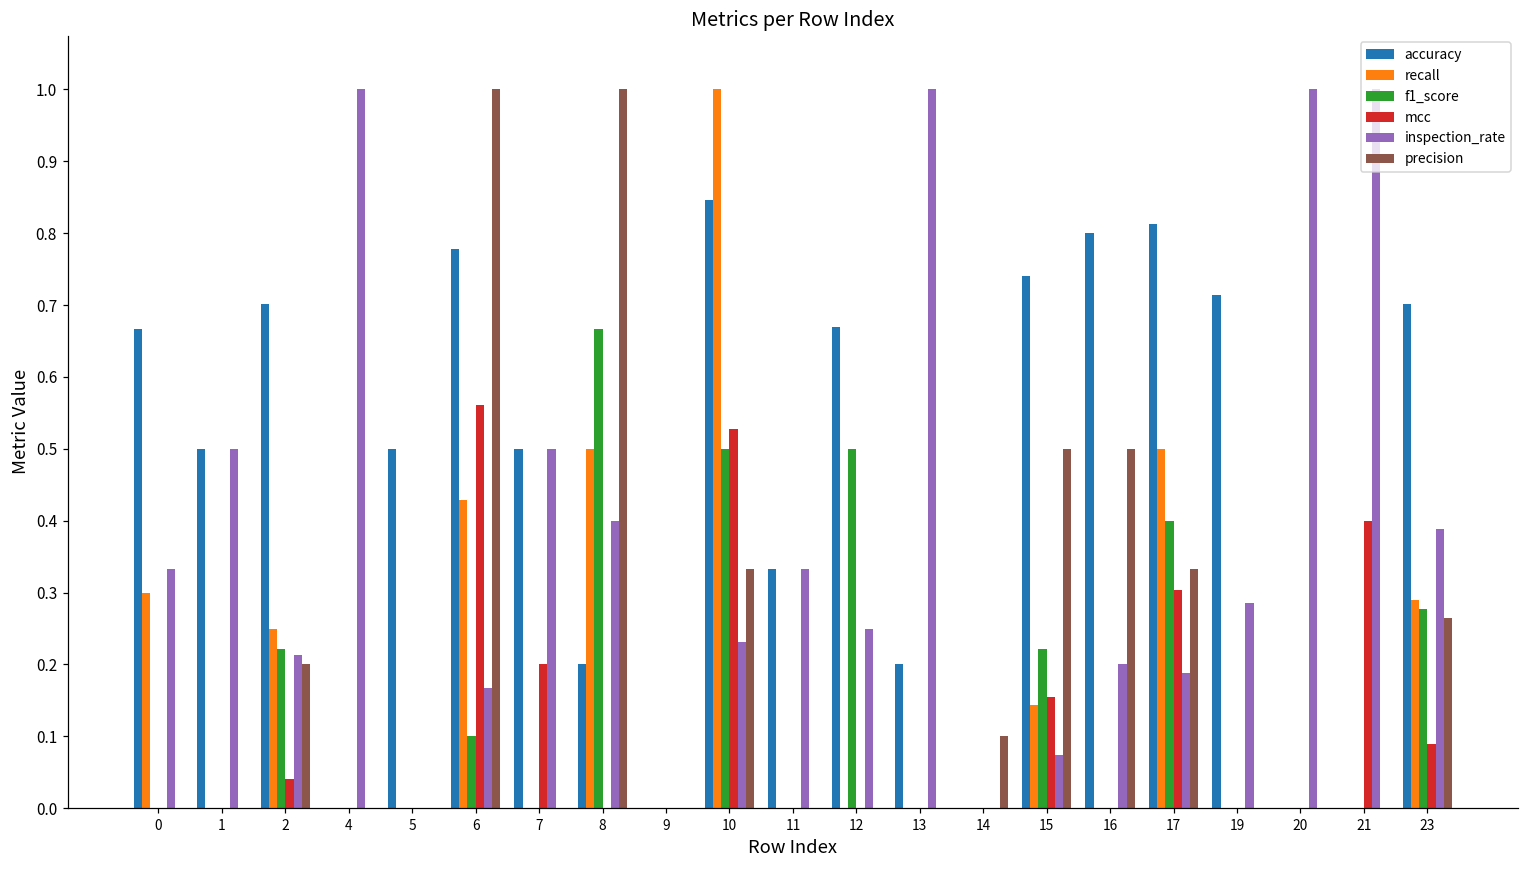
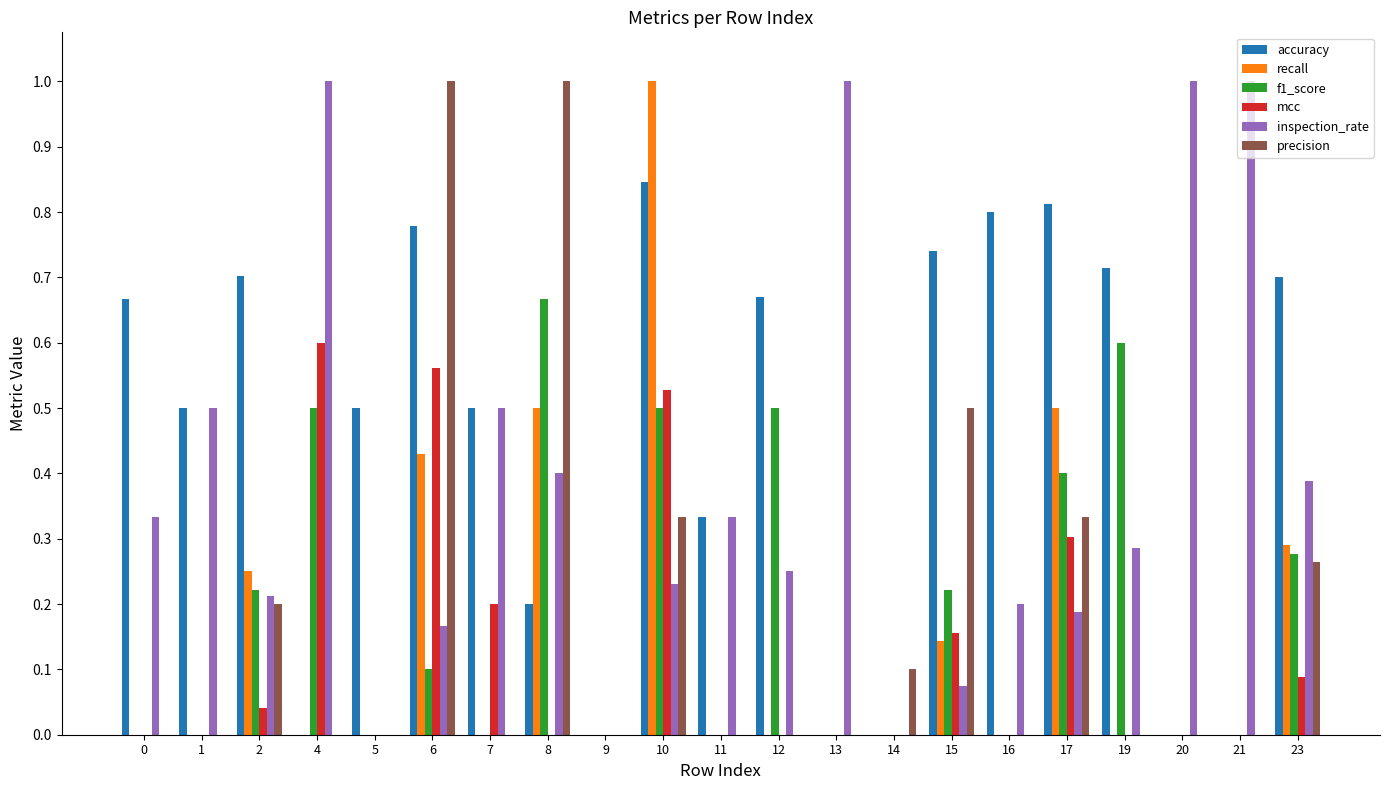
  {
    "accuracy": {
      "0": 0.67,
      "1": 0.5,
      "2": 0.7,
      "4": 0.0,
      "5": 0.5,
      "6": 0.78,
      "7": 0.5,
      "8": 0.2,
      "9": 0.0,
      "10": 0.85,
      "11": 0.33,
      "12": 0.67,
-     "13": 0.2,
+     "13": 0.0,
      "14": 0.0,
      "15": 0.74,
      "16": 0.8,
      "17": 0.81,
      "19": 0.71,
      "20": 0.0,
      "21": 0.0,
      "23": 0.7
    },
    "recall": {
-     "0": 0.3,
+     "0": 0.0,
      "1": 0.0,
      "2": 0.25,
      "4": 0.0,
      "5": 0.0,
      "6": 0.43,
      "7": 0.0,
      "8": 0.5,
      "9": 0.0,
      "10": 1.0,
      "11": 0.0,
      "12": 0.0,
      "13": 0.0,
      "14": 0.0,
      "15": 0.14,
      "16": 0.0,
      "17": 0.5,
      "19": 0.0,
      "20": 0.0,
      "21": 0.0,
      "23": 0.29
    },
    "f1_score": {
      "0": 0.0,
      "1": 0.0,
      "2": 0.22,
-     "4": 0.0,
+     "4": 0.5,
      "5": 0.0,
      "6": 0.1,
      "7": 0.0,
      "8": 0.67,
      "9": 0.0,
      "10": 0.5,
      "11": 0.0,
      "12": 0.5,
      "13": 0.0,
      "14": 0.0,
      "15": 0.22,
      "16": 0.0,
      "17": 0.4,
-     "19": 0.0,
+     "19": 0.6,
      "20": 0.0,
      "21": 0.0,
      "23": 0.28
    },
    "mcc": {
      "0": 0.0,
      "1": 0.0,
      "2": 0.04,
-     "4": 0.0,
+     "4": 0.6,
      "5": 0.0,
      "6": 0.56,
      "7": 0.2,
      "8": 0.0,
      "9": 0.0,
      "10": 0.53,
      "12": 0.0,
      "13": 0.0,
      "14": 0.0,
      "15": 0.16,
      "16": 0.0,
      "17": 0.3,
      "19": 0.0,
      "20": 0.0,
-     "21": 0.4,
+     "21": 0.0,
      "23": 0.09
    },
    "inspection_rate": {
      "0": 0.33,
      "1": 0.5,
      "2": 0.21,
      "4": 1.0,
      "5": 0.0,
      "6": 0.17,
      "7": 0.5,
      "8": 0.4,
      "9": 0.0,
      "10": 0.23,
      "11": 0.33,
      "12": 0.25,
      "13": 1.0,
      "14": 0.0,
      "15": 0.07,
      "16": 0.2,
      "17": 0.19,
      "19": 0.29,
      "20": 1.0,
      "23": 0.39
    },
    "precision": {
      "0": 0.0,
      "1": 0.0,
      "2": 0.2,
      "4": 0.0,
      "5": 0.0,
      "6": 1.0,
      "7": 0.0,
      "8": 1.0,
      "9": 0.0,
      "10": 0.33,
      "11": 0.0,
      "12": 0.0,
      "13": 0.0,
      "14": 0.1,
      "15": 0.5,
-     "16": 0.5,
+     "16": 0.0,
      "17": 0.33,
      "19": 0.0,
      "20": 0.0,
      "21": 0.0,
      "23": 0.27
    }
  }
